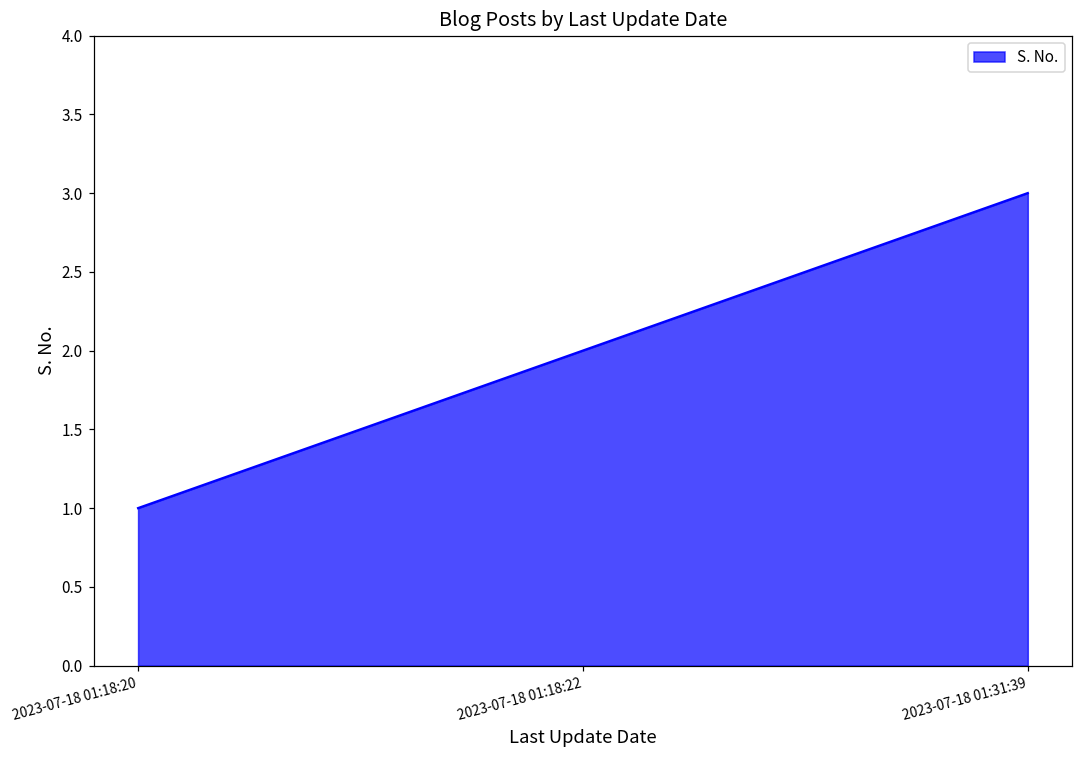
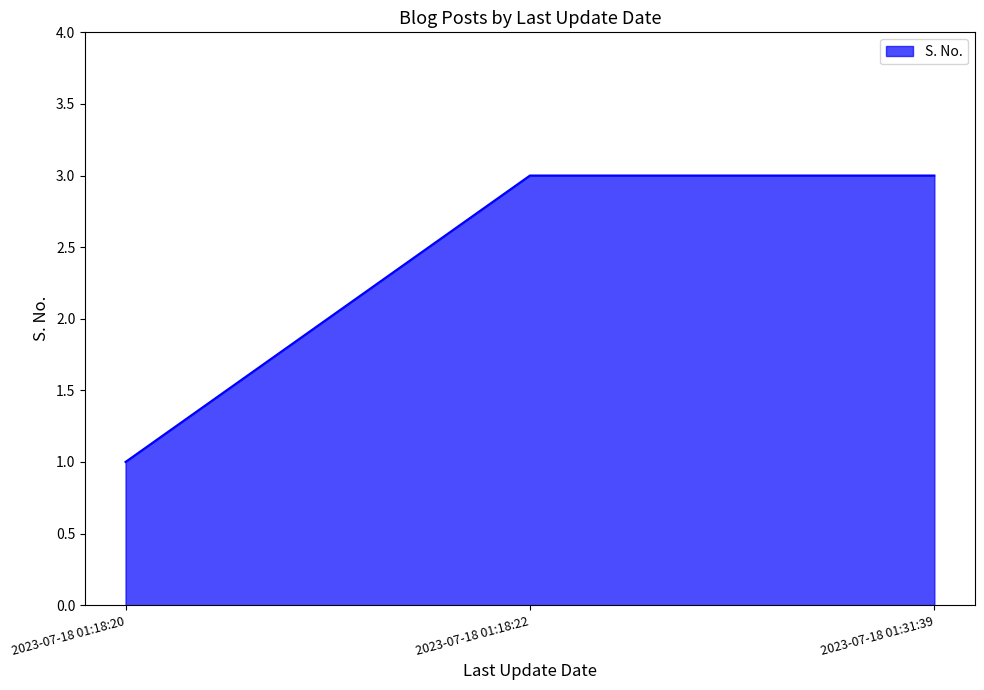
  {
    "2023-07-18 01:18:20": 1,
-   "2023-07-18 01:18:22": 2,
+   "2023-07-18 01:18:22": 3,
    "2023-07-18 01:31:39": 3
  }
